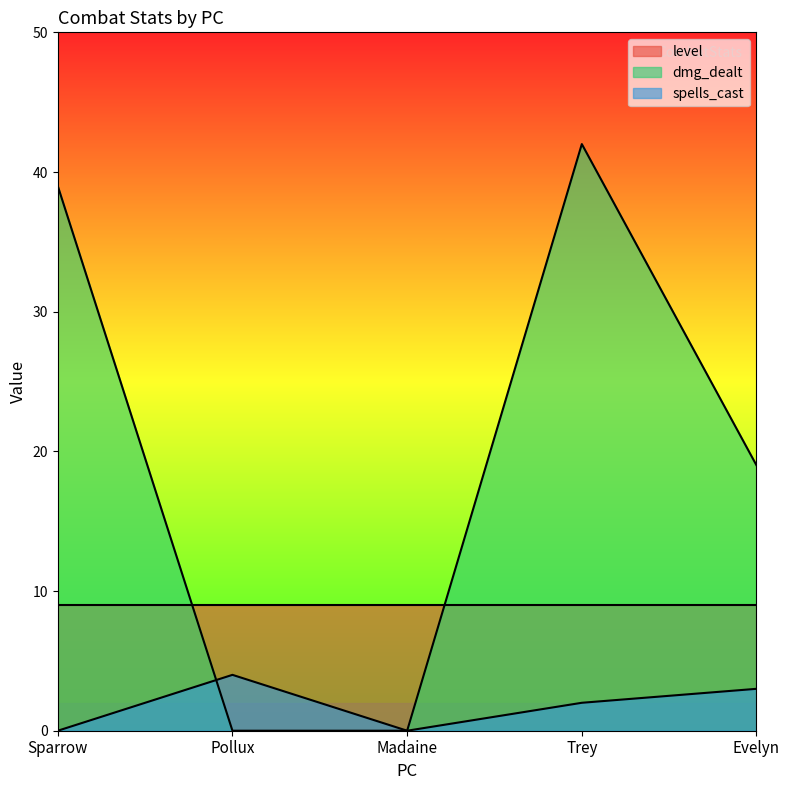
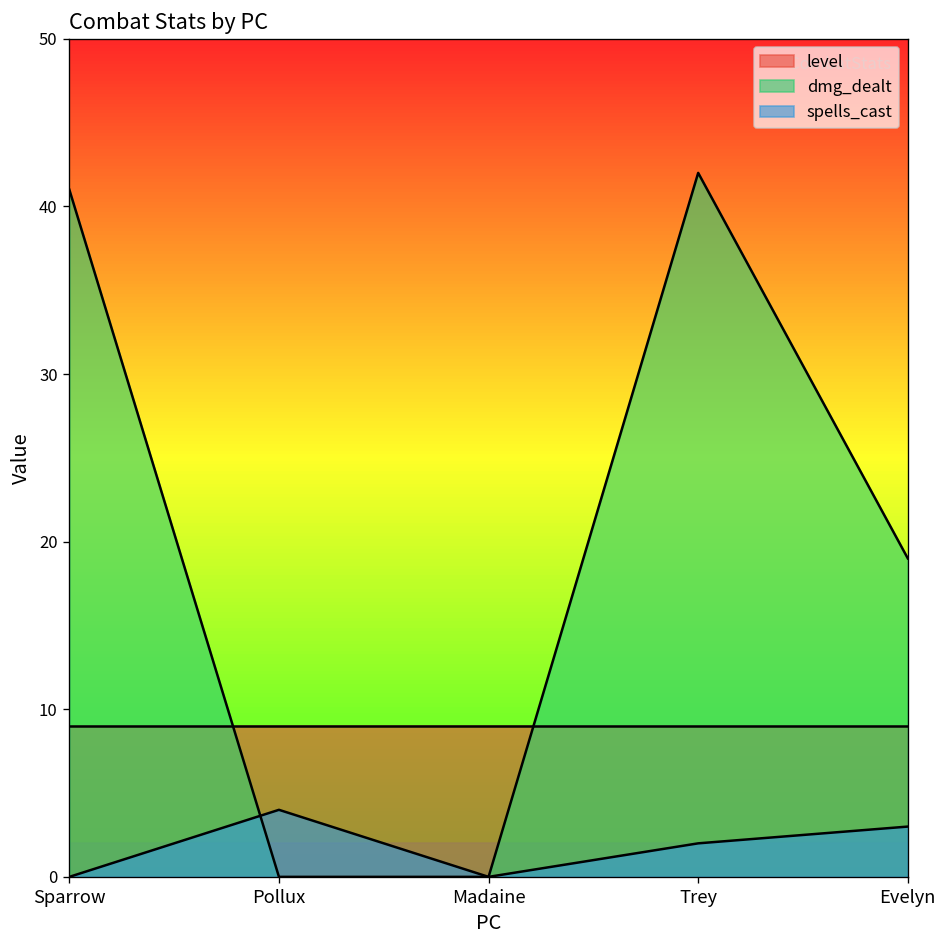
  {
    "level": {
      "Sparrow": 9,
      "Pollux": 9,
      "Madaine": 9,
      "Trey": 9,
      "Evelyn": 9
    },
    "dmg_dealt": {
-     "Sparrow": 39,
+     "Sparrow": 41,
      "Trey": 42,
      "Evelyn": 19
    },
    "spells_cast": {
      "Pollux": 4,
      "Evelyn": 3
    }
  }
